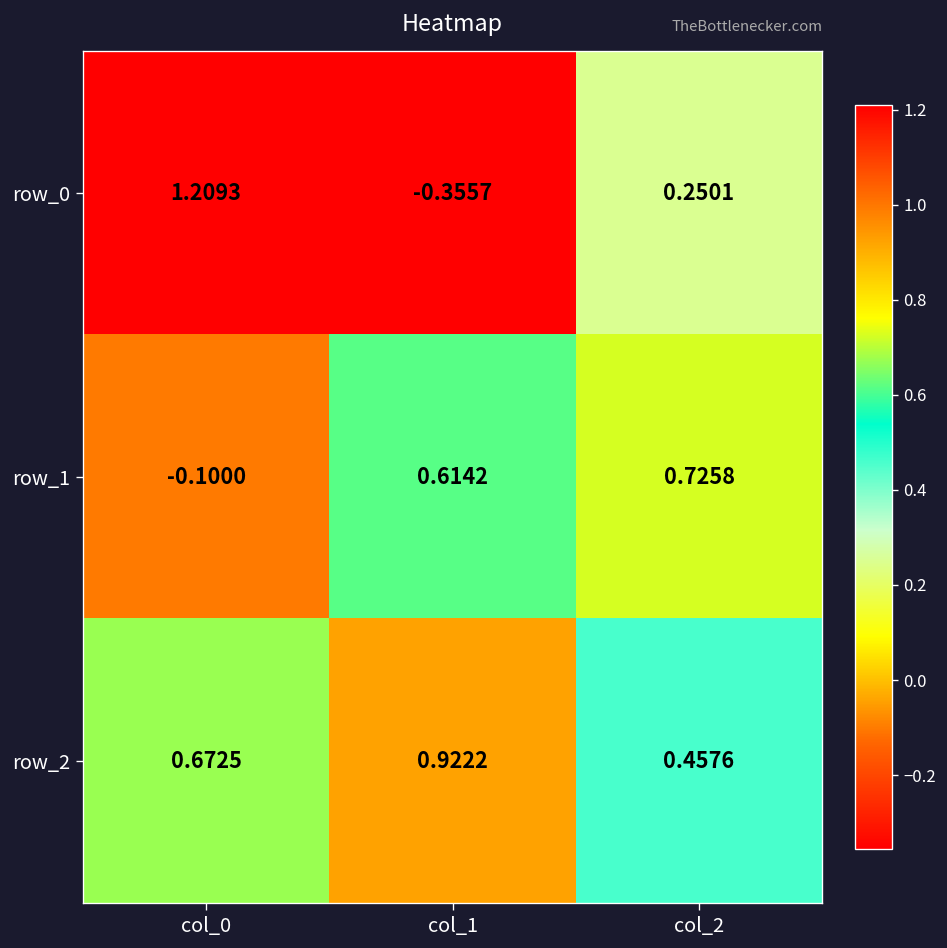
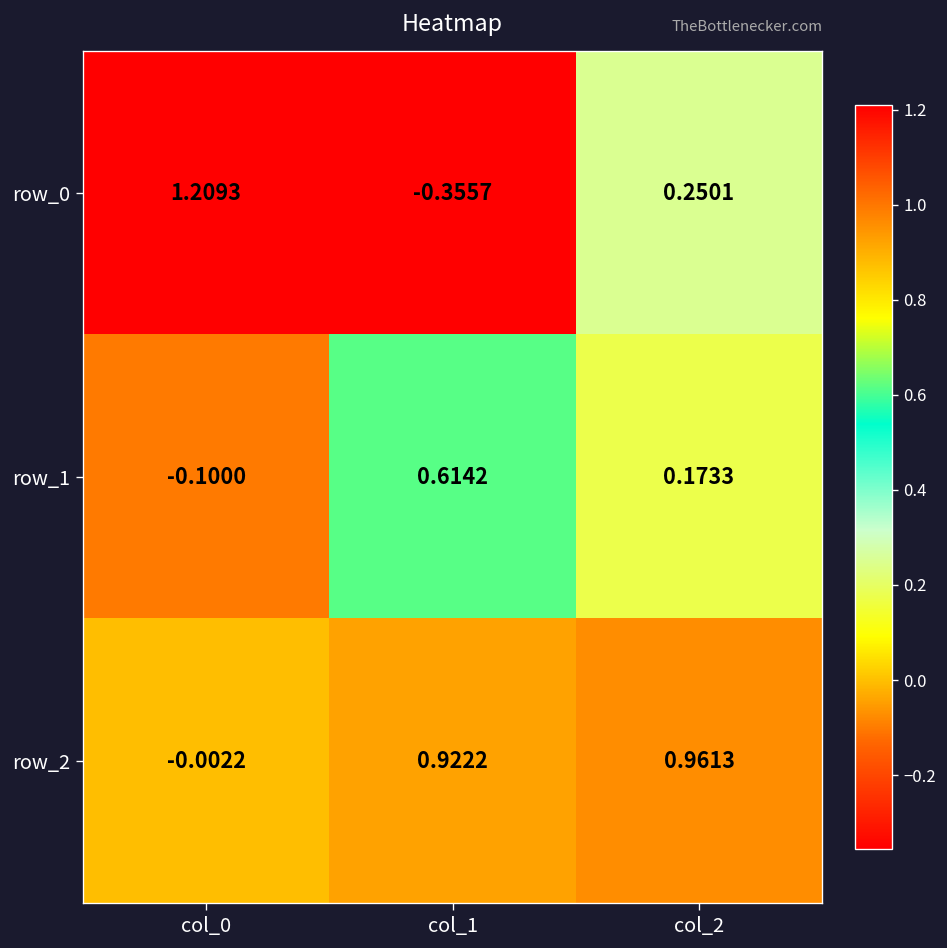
  {
    "row_0": {
      "col_0": 1.2093,
      "col_1": -0.3557,
      "col_2": 0.2501
    },
    "row_1": {
      "col_0": -0.1000,
      "col_1": 0.6142,
-     "col_2": 0.7258
+     "col_2": 0.1733
    },
    "row_2": {
-     "col_0": 0.6725,
+     "col_0": -0.0022,
      "col_1": 0.9222,
-     "col_2": 0.4576
+     "col_2": 0.9613
    }
  }
